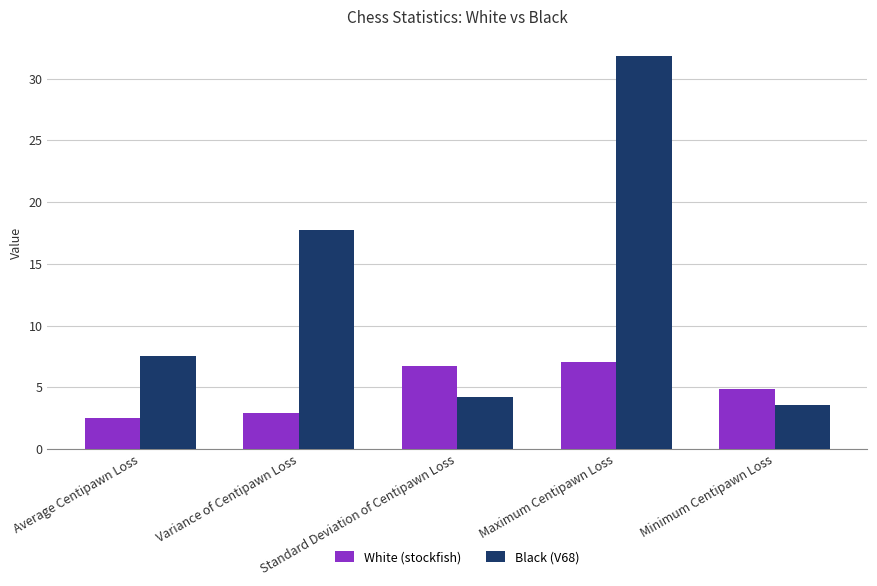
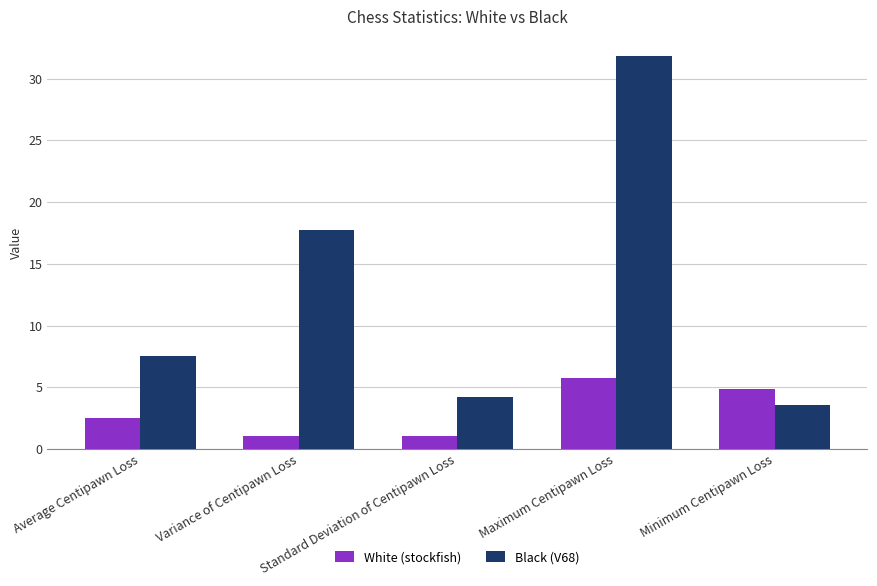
  {
    "White (stockfish)": {
      "Average Centipawn Loss": 2.5,
-     "Variance of Centipawn Loss": 2.9,
-     "Standard Deviation of Centipawn Loss": 6.7,
-     "Maximum Centipawn Loss": 7.1,
+     "Variance of Centipawn Loss": 1.1,
+     "Standard Deviation of Centipawn Loss": 1.0,
+     "Maximum Centipawn Loss": 5.8,
      "Minimum Centipawn Loss": 4.9
    },
    "Black (V68)": {
      "Average Centipawn Loss": 7.6,
      "Variance of Centipawn Loss": 17.7,
      "Standard Deviation of Centipawn Loss": 4.2,
      "Maximum Centipawn Loss": 31.8,
      "Minimum Centipawn Loss": 3.5
    }
  }
